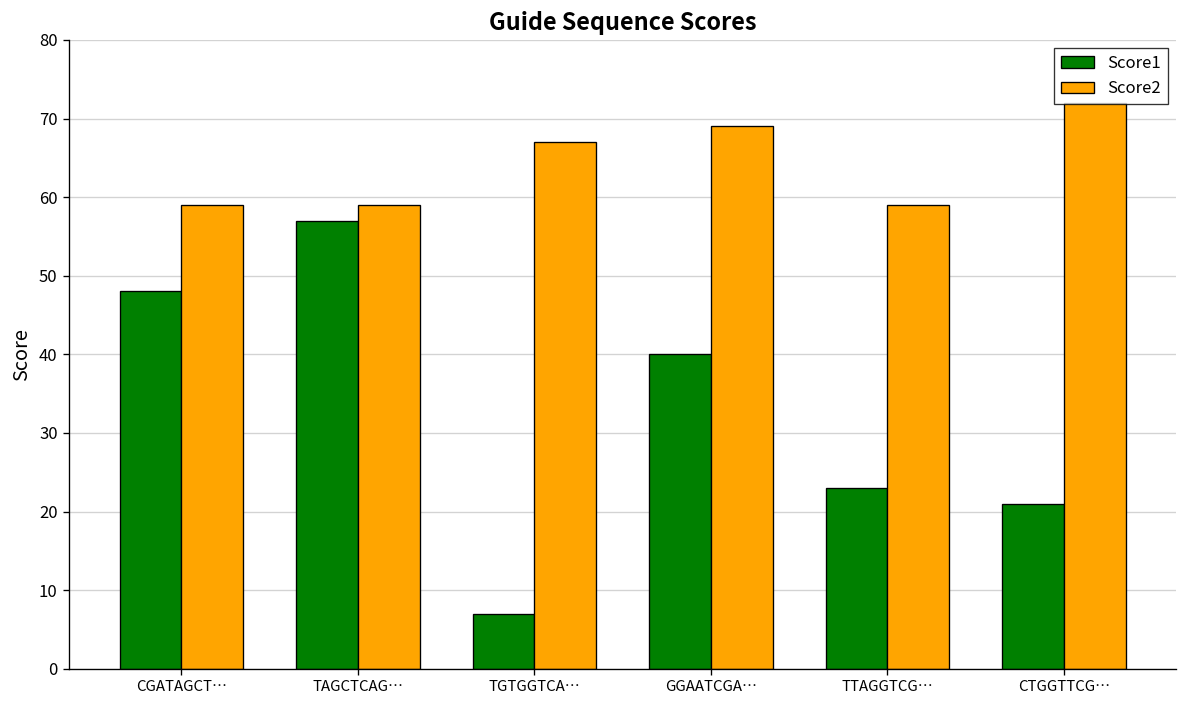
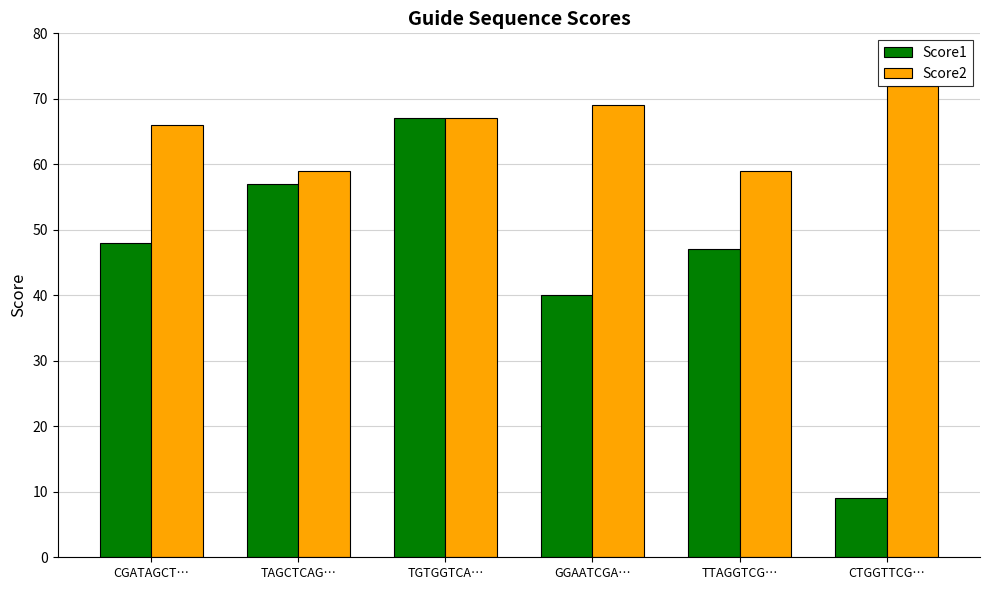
  {
    "Score1": {
      "CGATAGCT…": 48,
      "TAGCTCAG…": 57,
-     "TGTGGTCA…": 7,
+     "TGTGGTCA…": 67,
      "GGAATCGA…": 40,
-     "TTAGGTCG…": 23,
-     "CTGGTTCG…": 21
+     "TTAGGTCG…": 47,
+     "CTGGTTCG…": 9
    },
    "Score2": {
-     "CGATAGCT…": 59,
+     "CGATAGCT…": 66,
      "TAGCTCAG…": 59,
      "TGTGGTCA…": 67,
      "GGAATCGA…": 69,
      "TTAGGTCG…": 59
    }
  }
